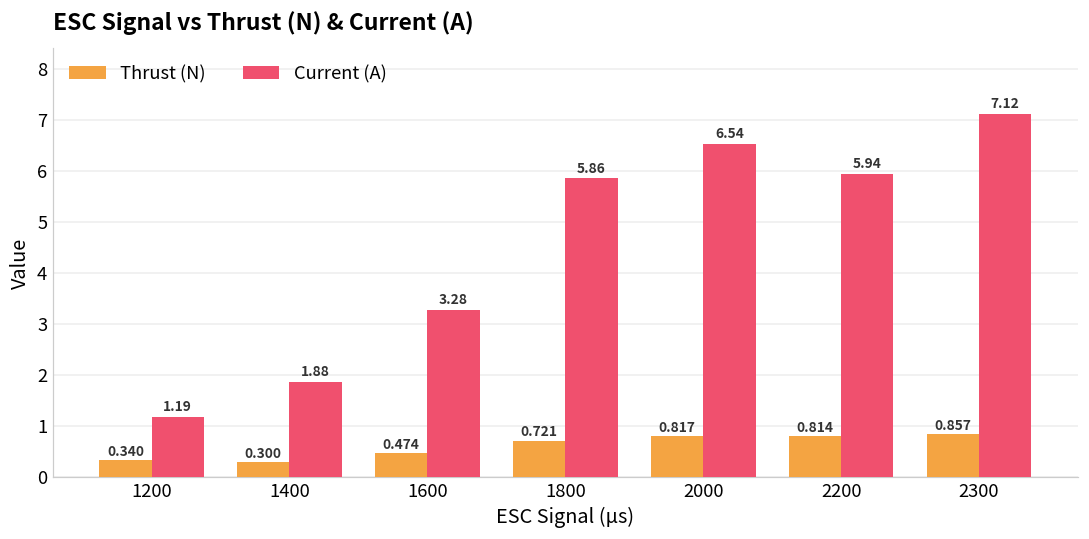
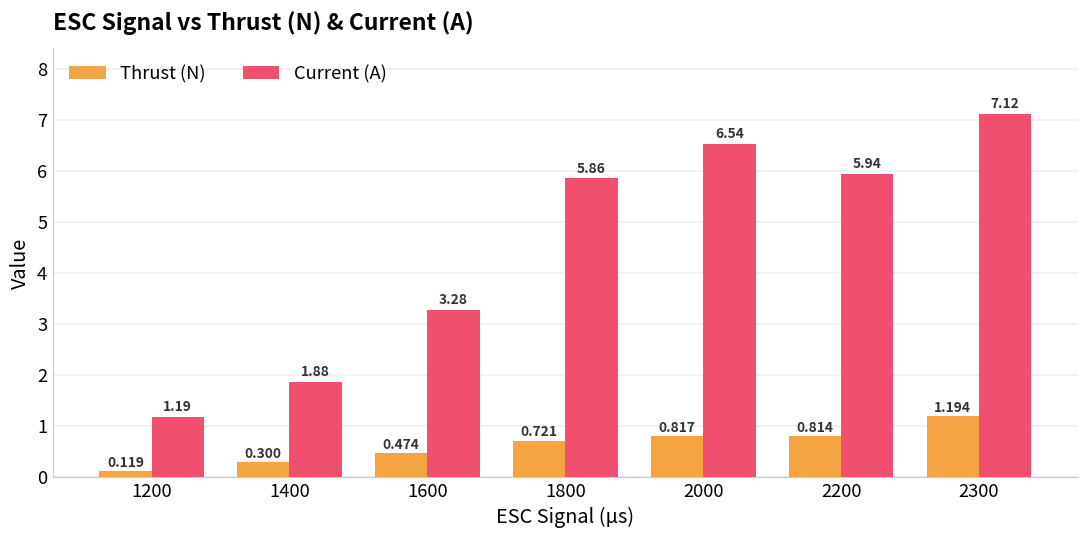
  {
    "Thrust (N)": {
-     "1200": 0.340,
+     "1200": 0.119,
      "1400": 0.300,
      "1600": 0.474,
      "1800": 0.721,
      "2000": 0.817,
      "2200": 0.814,
-     "2300": 0.857
+     "2300": 1.194
    },
    "Current (A)": {
      "1200": 1.19,
      "1400": 1.88,
      "1600": 3.28,
      "1800": 5.86,
      "2000": 6.54,
      "2200": 5.94,
      "2300": 7.12
    }
  }
